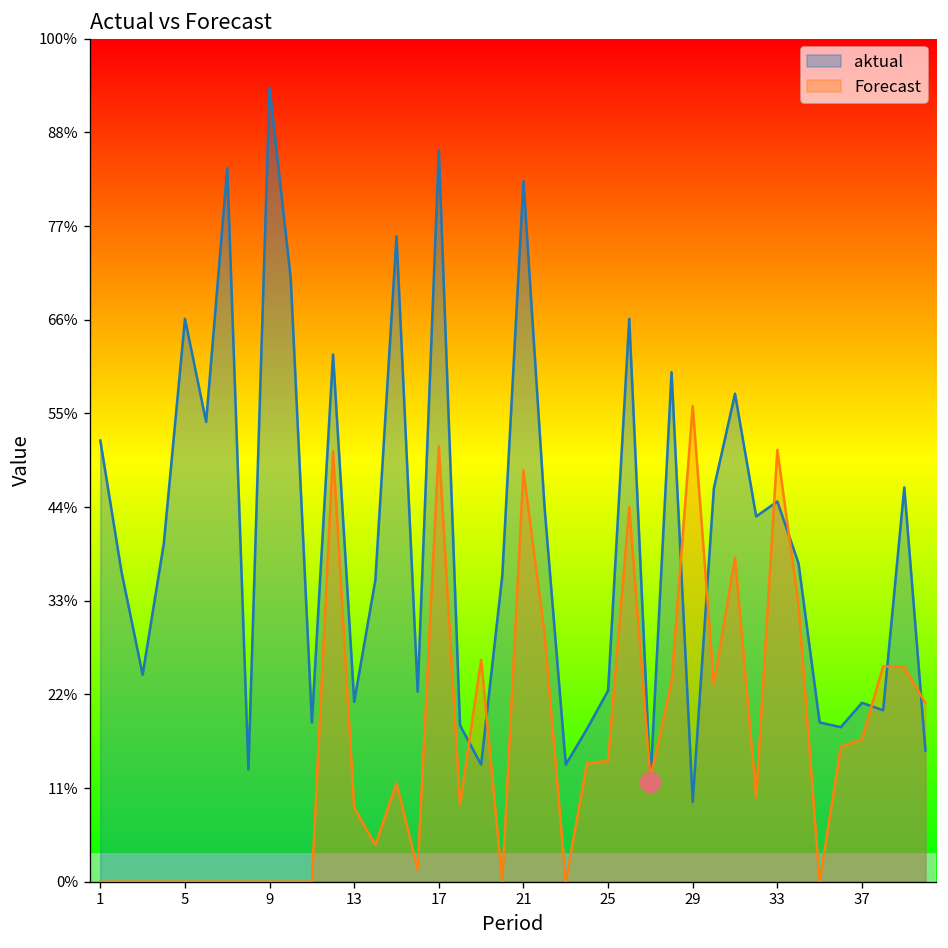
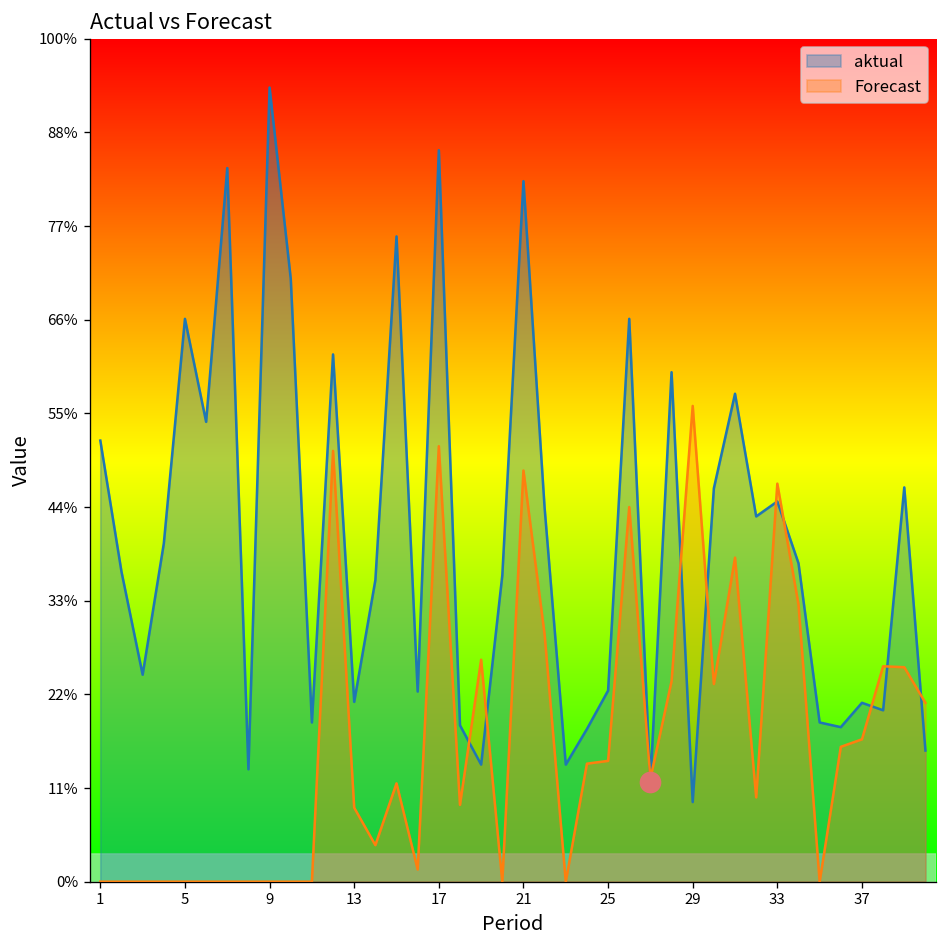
  {
    "aktual": {
      "1": "52%",
      "5": "67%",
      "9": "94%",
      "13": "21%",
      "17": "87%",
      "21": "83%",
      "25": "23%",
      "29": "9%",
      "33": "45%",
      "37": "21%"
    },
    "Forecast": {
      "13": "9%",
      "17": "52%",
      "21": "49%",
      "25": "14%",
      "29": "56%",
-     "33": "51%",
+     "33": "47%",
      "37": "17%"
    }
  }
